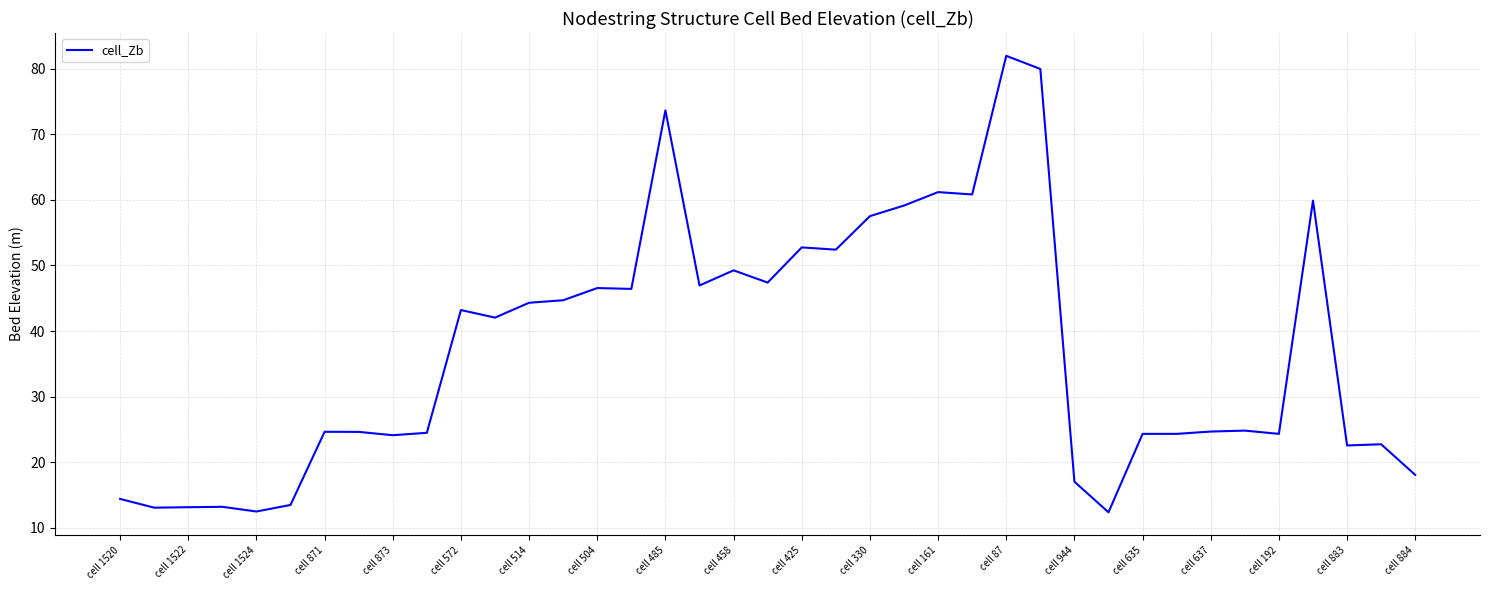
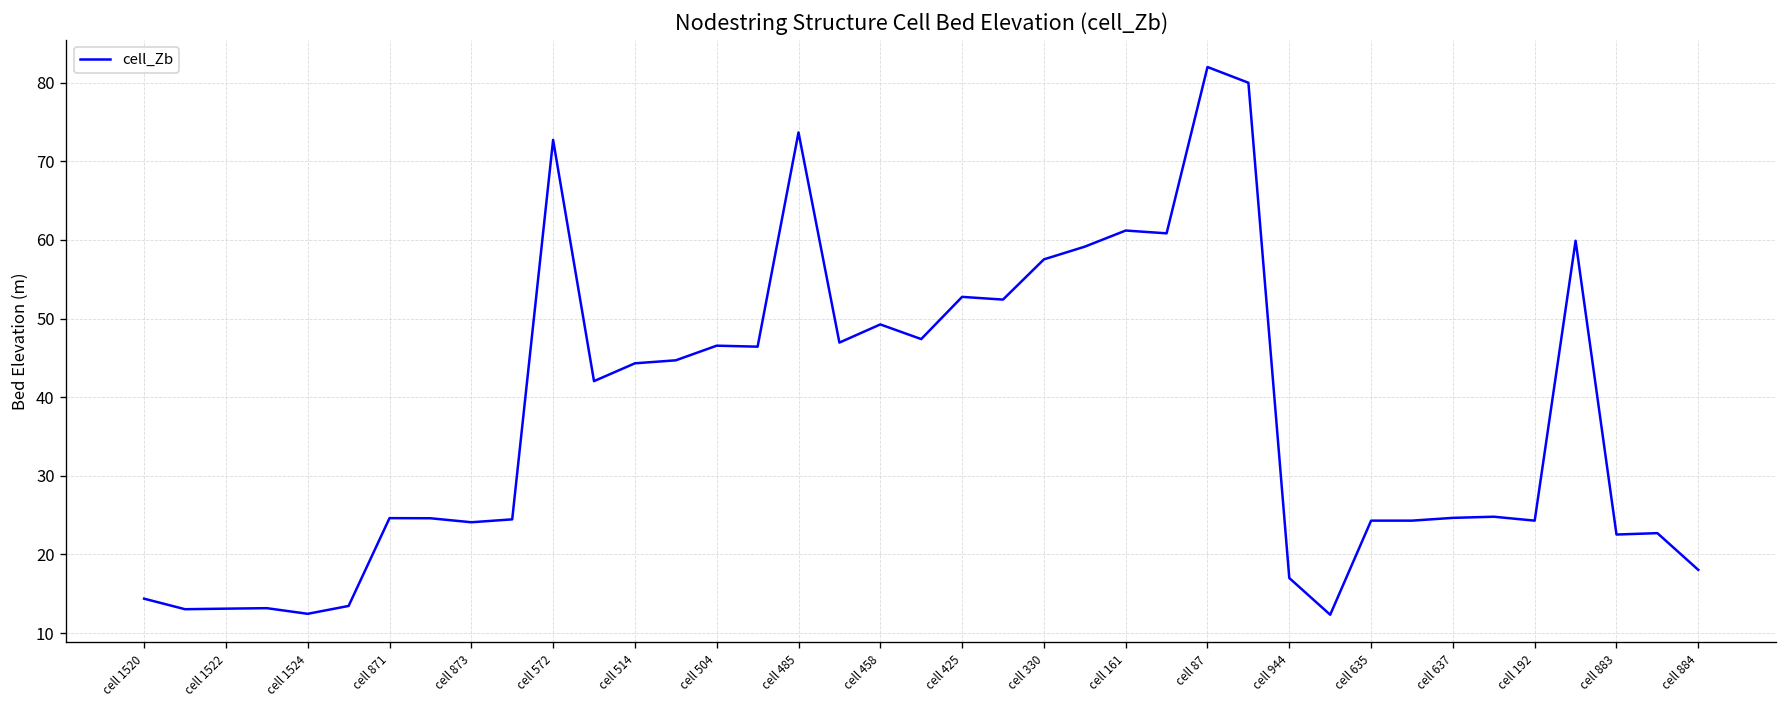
  {
    "cell 1520": 14,
    "cell 1522": 13,
    "cell 1524": 12,
    "cell 871": 25,
    "cell 873": 24,
-   "cell 572": 43,
+   "cell 572": 73,
    "cell 514": 44,
    "cell 504": 47,
    "cell 485": 74,
    "cell 458": 49,
    "cell 425": 53,
    "cell 330": 58,
    "cell 161": 61,
    "cell 87": 82,
    "cell 944": 17,
    "cell 635": 24,
    "cell 637": 25,
    "cell 192": 24,
    "cell 883": 23,
    "cell 884": 18
  }
